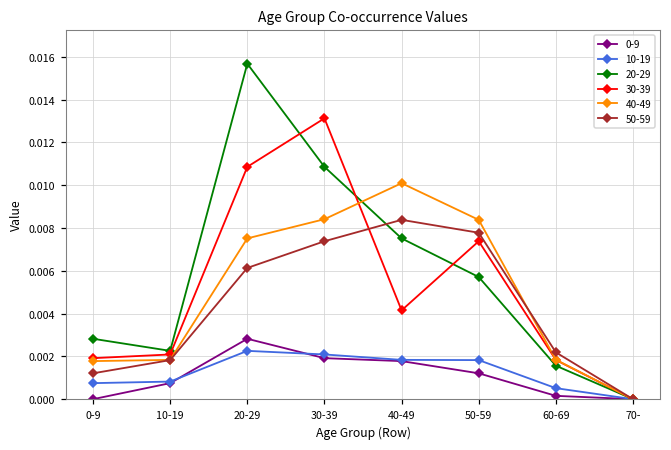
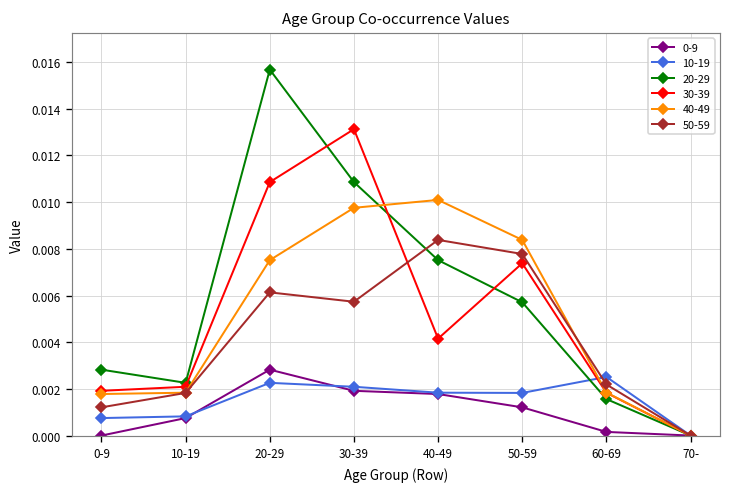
  {
    "0-9": {
      "0-9": 0.0000,
      "20-29": 0.0028,
      "30-39": 0.0019,
      "50-59": 0.0012,
      "60-69": 0.0002
    },
    "10-19": {
      "0-9": 0.0007,
      "20-29": 0.0023,
      "30-39": 0.0021,
      "50-59": 0.0018,
-     "60-69": 0.0005
+     "60-69": 0.0025
    },
    "20-29": {
      "0-9": 0.0028,
      "10-19": 0.0023,
      "20-29": 0.0157,
      "30-39": 0.0109,
      "40-49": 0.0075,
      "50-59": 0.0057,
      "60-69": 0.0016
    },
    "30-39": {
      "0-9": 0.0019,
      "10-19": 0.0021,
      "20-29": 0.0109,
      "30-39": 0.0131,
      "40-49": 0.0042,
      "50-59": 0.0074
    },
    "40-49": {
      "0-9": 0.0018,
      "20-29": 0.0075,
-     "30-39": 0.0084,
+     "30-39": 0.0098,
      "40-49": 0.0101,
      "50-59": 0.0084
    },
    "50-59": {
      "0-9": 0.0012,
      "20-29": 0.0061,
-     "30-39": 0.0074,
+     "30-39": 0.0057,
      "40-49": 0.0084,
      "50-59": 0.0078,
      "60-69": 0.0022
    }
  }
